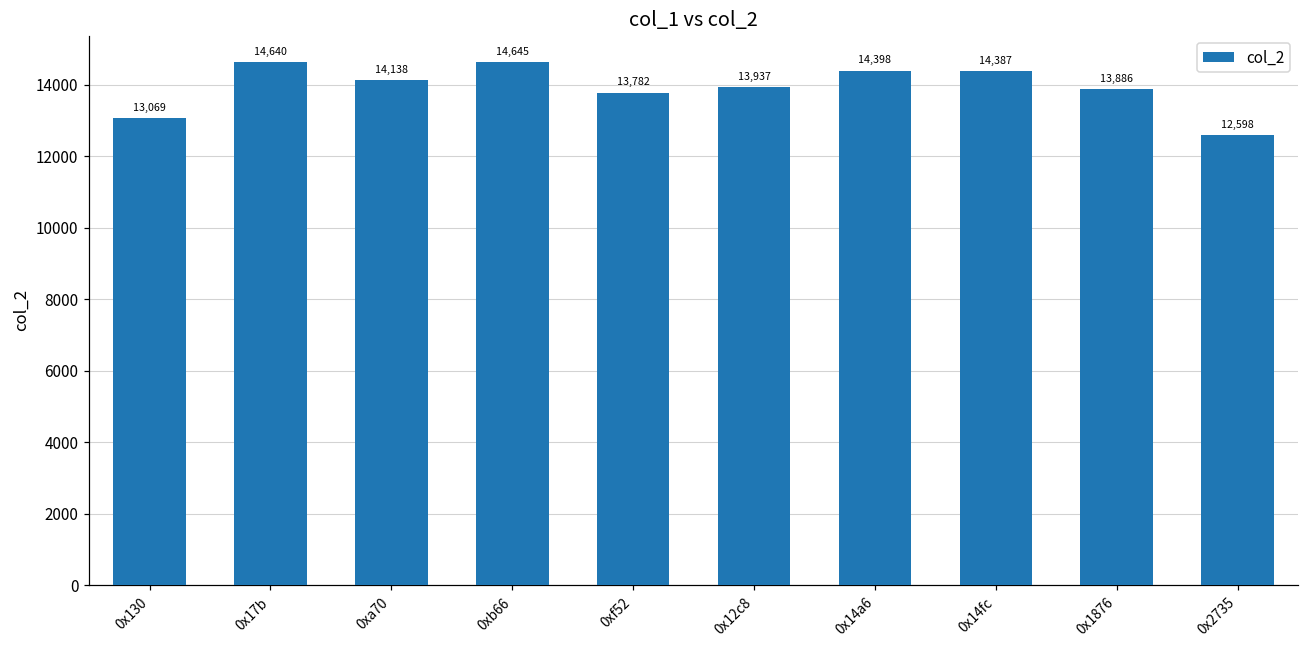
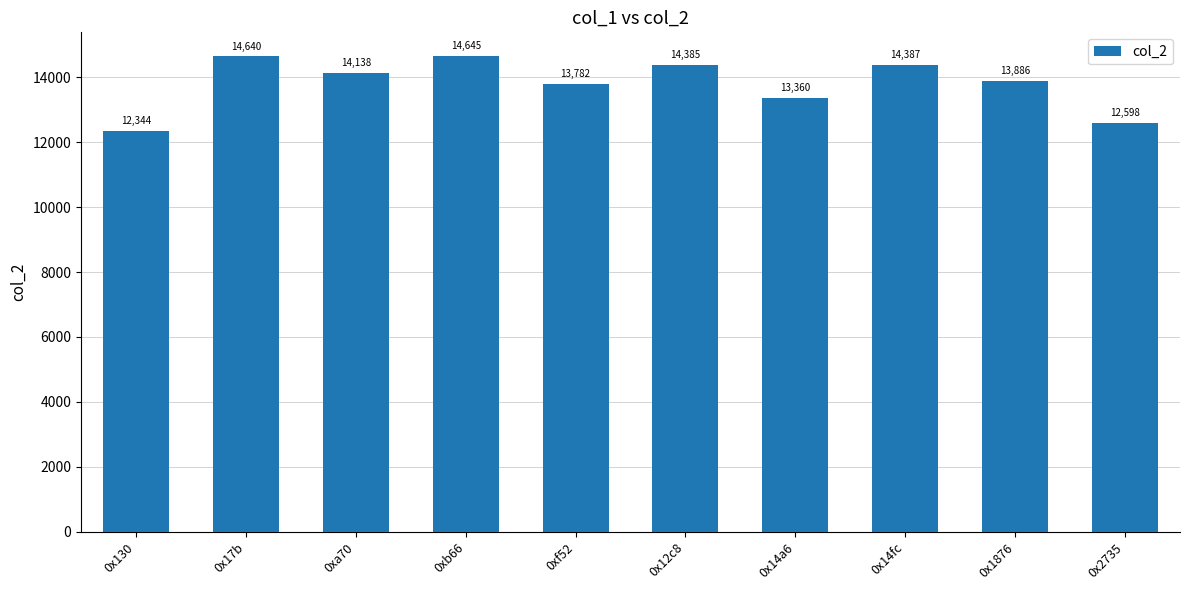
  {
-   "0x130": "13,069",
+   "0x130": "12,344",
    "0x17b": "14,640",
    "0xa70": "14,138",
    "0xb66": "14,645",
    "0xf52": "13,782",
-   "0x12c8": "13,937",
-   "0x14a6": "14,398",
+   "0x12c8": "14,385",
+   "0x14a6": "13,360",
    "0x14fc": "14,387",
    "0x1876": "13,886",
    "0x2735": "12,598"
  }
